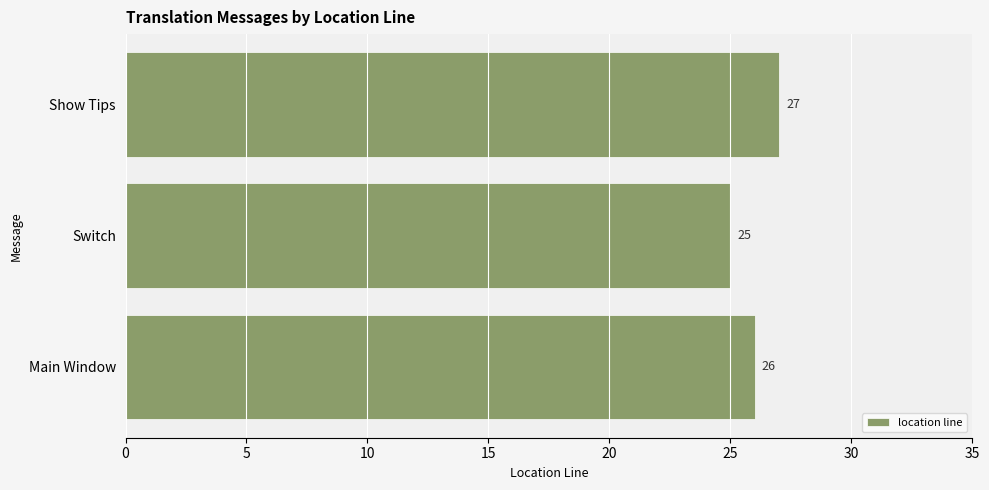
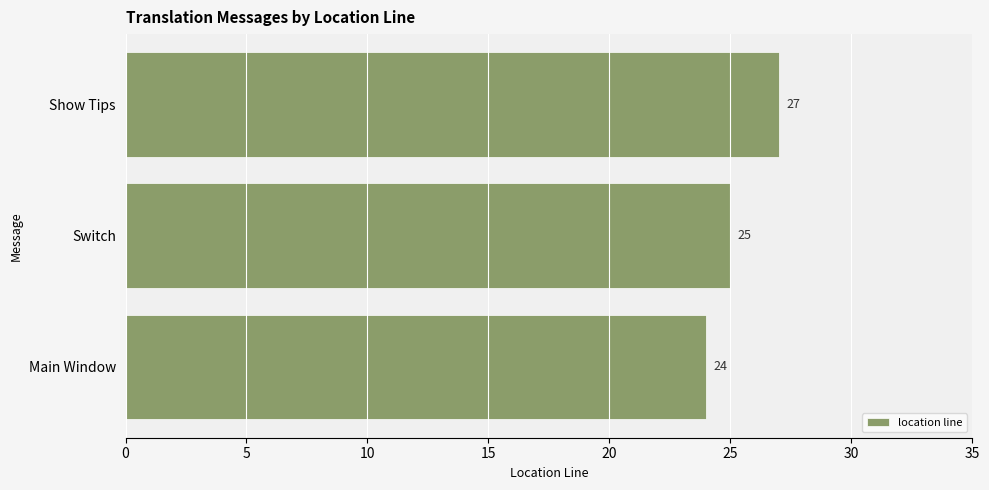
  {
    "Show Tips": 27,
    "Switch": 25,
-   "Main Window": 26
+   "Main Window": 24
  }
